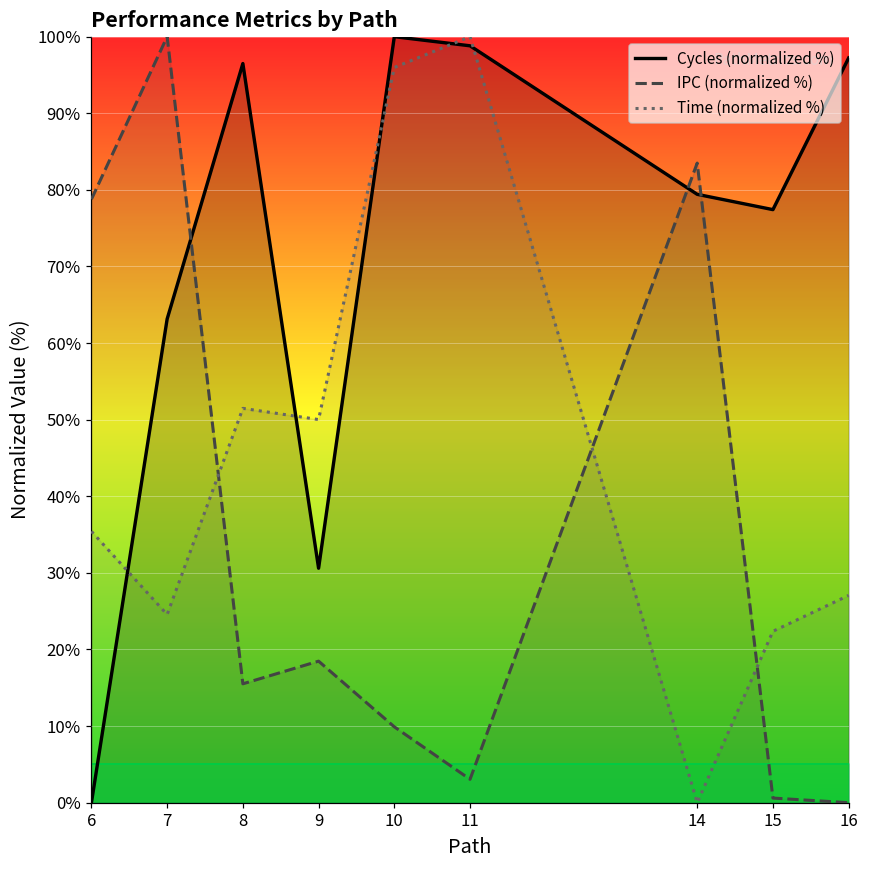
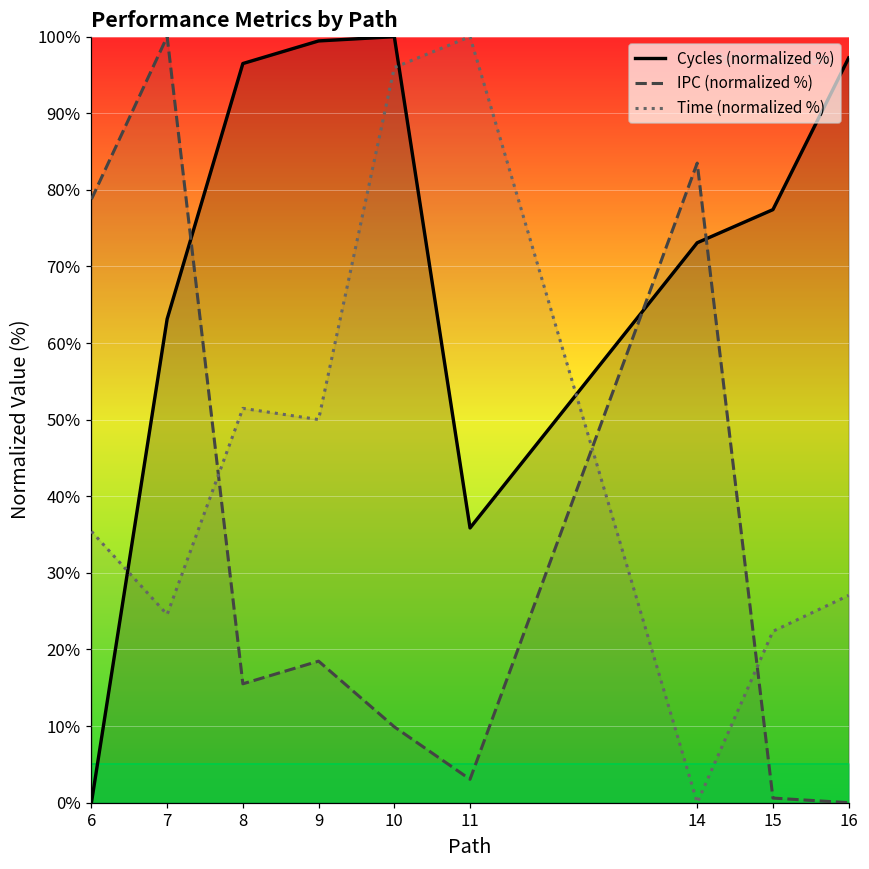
  {
    "Cycles (normalized %)": {
      "6": "0%",
      "7": "63%",
      "8": "96%",
-     "9": "31%",
+     "9": "99%",
      "10": "100%",
-     "11": "99%",
-     "14": "79%",
+     "11": "36%",
+     "14": "73%",
      "15": "77%",
      "16": "97%"
    }
  }
